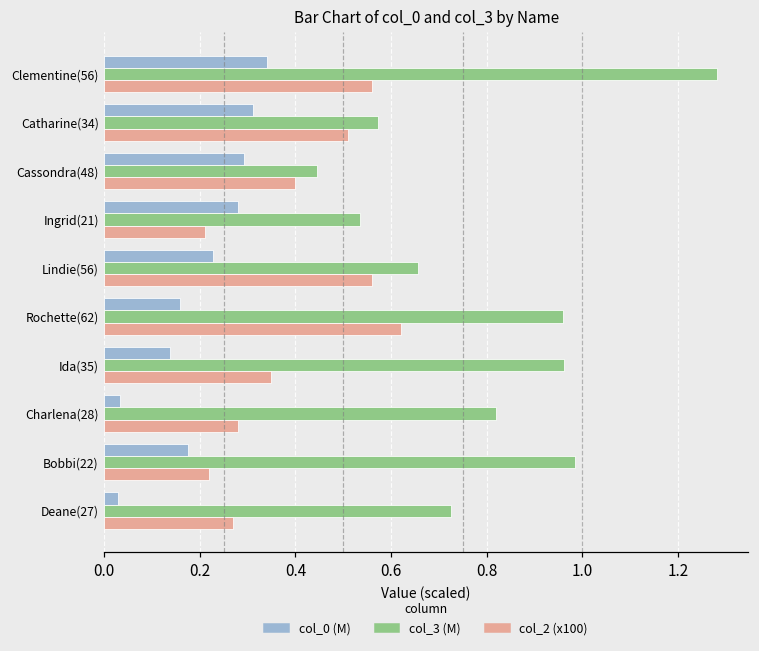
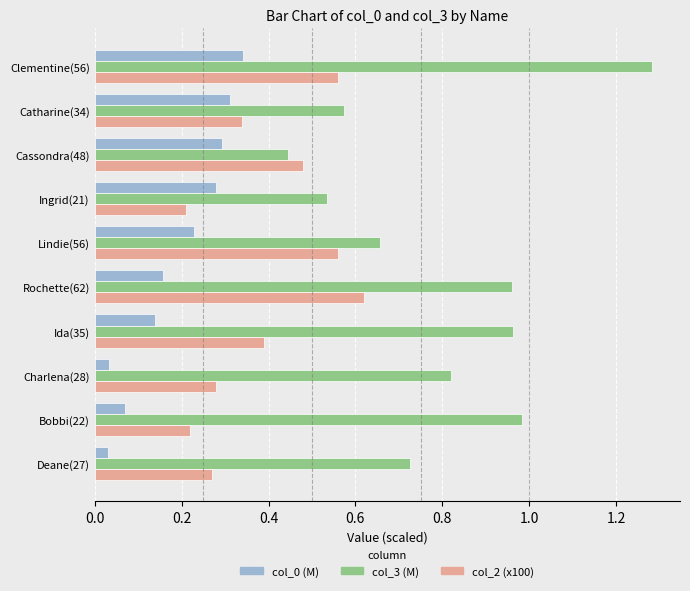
  {
    "col_0 (M)": {
      "Clementine(56)": 0.34,
      "Catharine(34)": 0.31,
      "Cassondra(48)": 0.29,
      "Ingrid(21)": 0.28,
      "Lindie(56)": 0.23,
      "Rochette(62)": 0.16,
      "Ida(35)": 0.14,
      "Charlena(28)": 0.03,
-     "Bobbi(22)": 0.17,
+     "Bobbi(22)": 0.07,
      "Deane(27)": 0.03
    },
    "col_3 (M)": {
      "Clementine(56)": 1.28,
      "Catharine(34)": 0.57,
      "Cassondra(48)": 0.45,
      "Ingrid(21)": 0.53,
      "Lindie(56)": 0.66,
      "Rochette(62)": 0.96,
      "Ida(35)": 0.96,
      "Charlena(28)": 0.82,
      "Bobbi(22)": 0.98,
      "Deane(27)": 0.73
    },
    "col_2 (x100)": {
      "Clementine(56)": 0.56,
-     "Catharine(34)": 0.51,
-     "Cassondra(48)": 0.40,
+     "Catharine(34)": 0.34,
+     "Cassondra(48)": 0.48,
      "Ingrid(21)": 0.21,
      "Lindie(56)": 0.56,
      "Rochette(62)": 0.62,
-     "Ida(35)": 0.35,
+     "Ida(35)": 0.39,
      "Charlena(28)": 0.28,
      "Bobbi(22)": 0.22,
      "Deane(27)": 0.27
    }
  }
